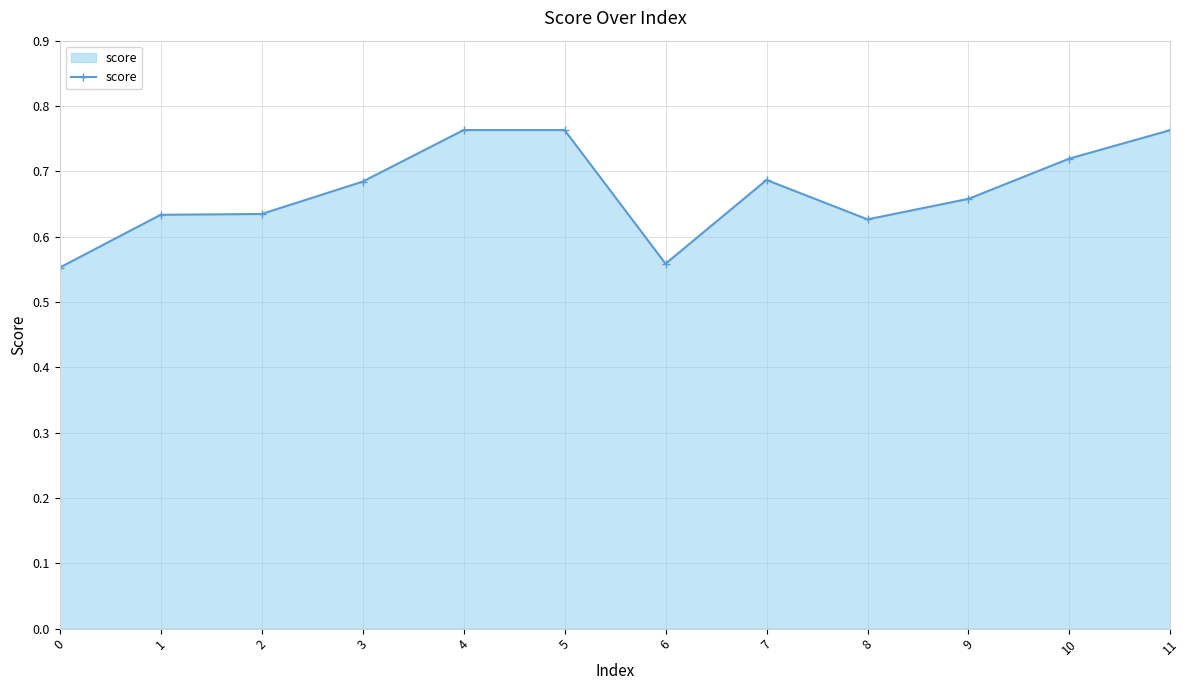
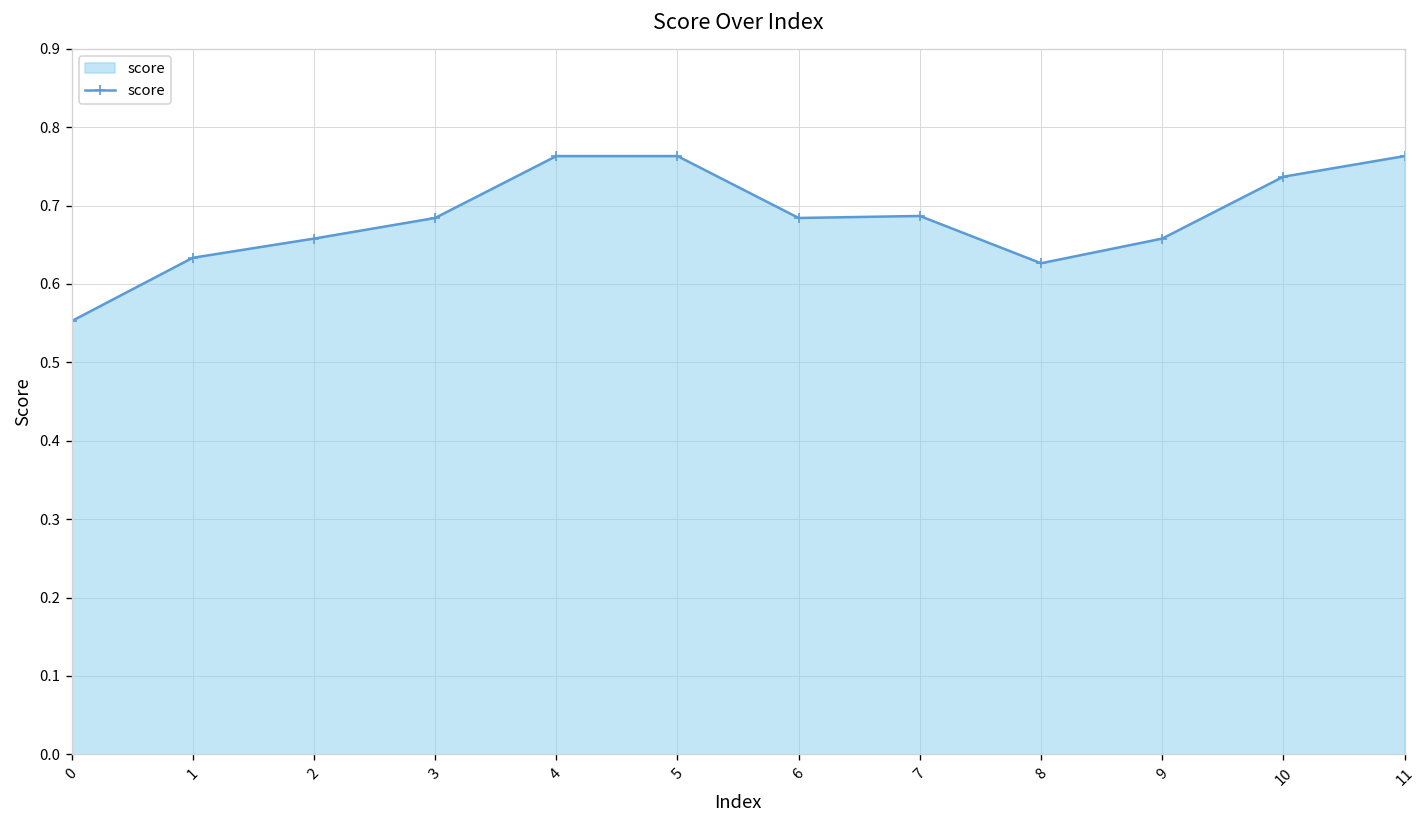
  {
    "0": 0.55,
    "1": 0.63,
-   "2": 0.63,
+   "2": 0.66,
    "3": 0.68,
    "4": 0.76,
    "5": 0.76,
-   "6": 0.56,
+   "6": 0.68,
    "7": 0.69,
    "8": 0.63,
    "9": 0.66,
-   "10": 0.72,
+   "10": 0.74,
    "11": 0.76
  }
